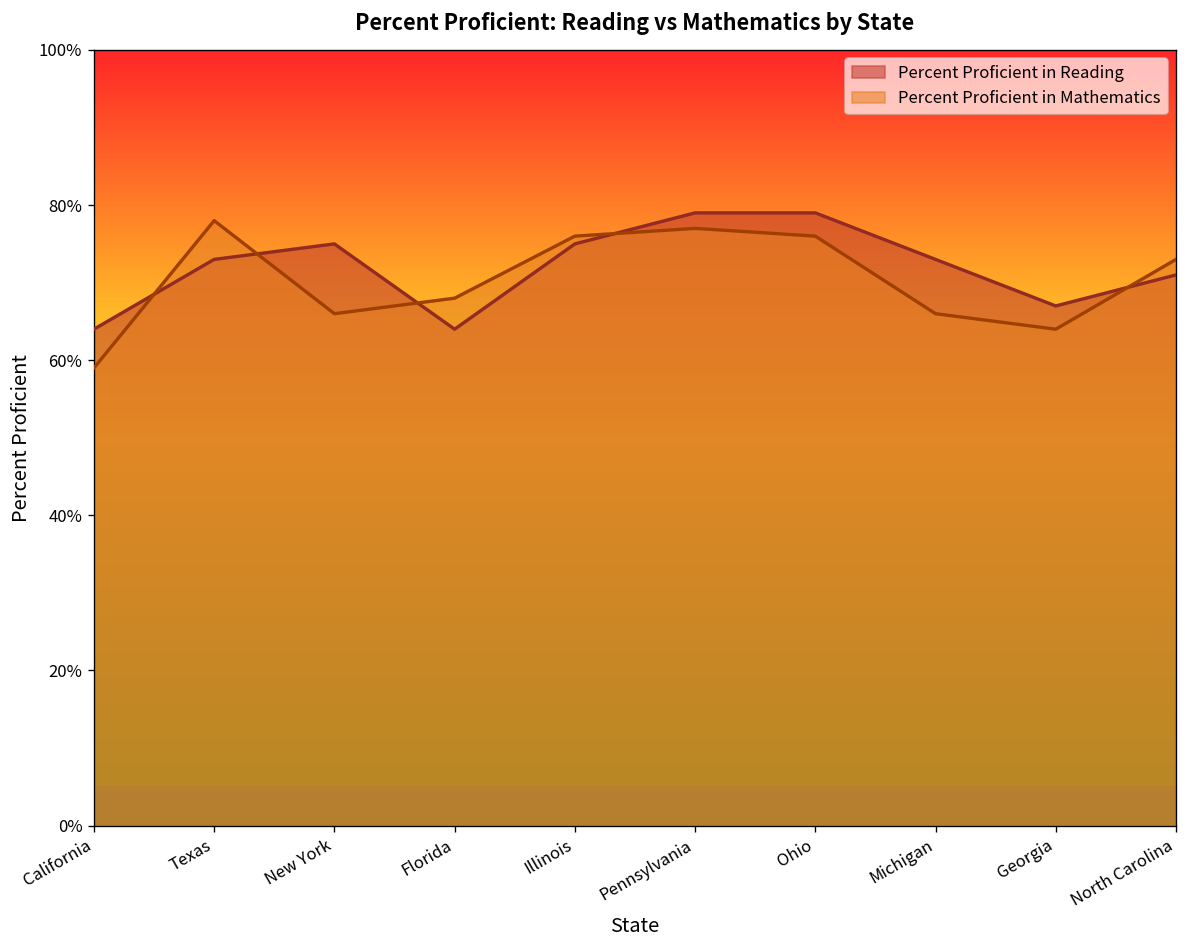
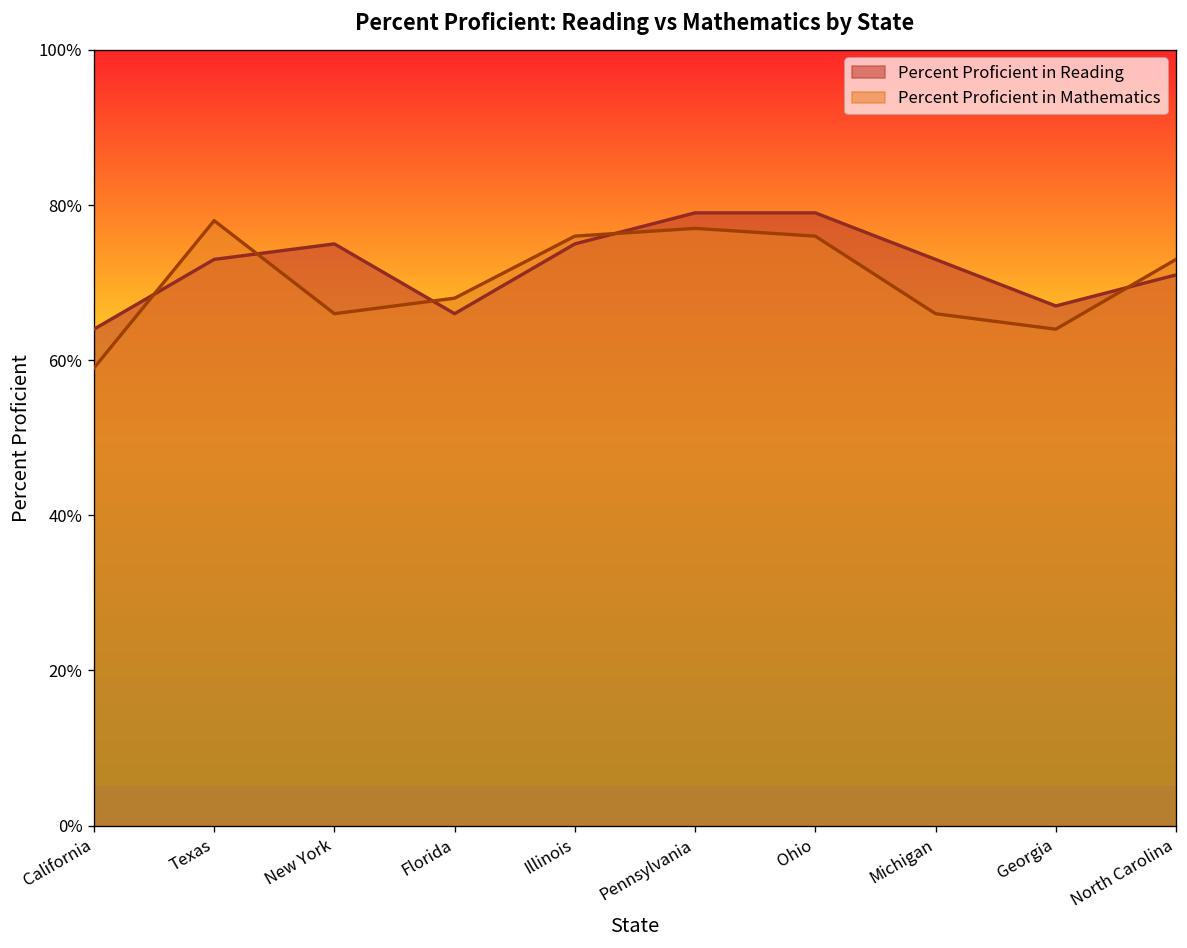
  {
    "Percent Proficient in Reading": {
      "California": "64%",
      "Texas": "73%",
      "New York": "75%",
-     "Florida": "64%",
+     "Florida": "66%",
      "Illinois": "75%",
      "Pennsylvania": "79%",
      "Ohio": "79%",
      "Michigan": "73%",
      "Georgia": "67%",
      "North Carolina": "71%"
    },
    "Percent Proficient in Mathematics": {
      "California": "59%",
      "Texas": "78%",
      "New York": "66%",
      "Florida": "68%",
      "Illinois": "76%",
      "Pennsylvania": "77%",
      "Ohio": "76%",
      "Michigan": "66%",
      "Georgia": "64%",
      "North Carolina": "73%"
    }
  }
